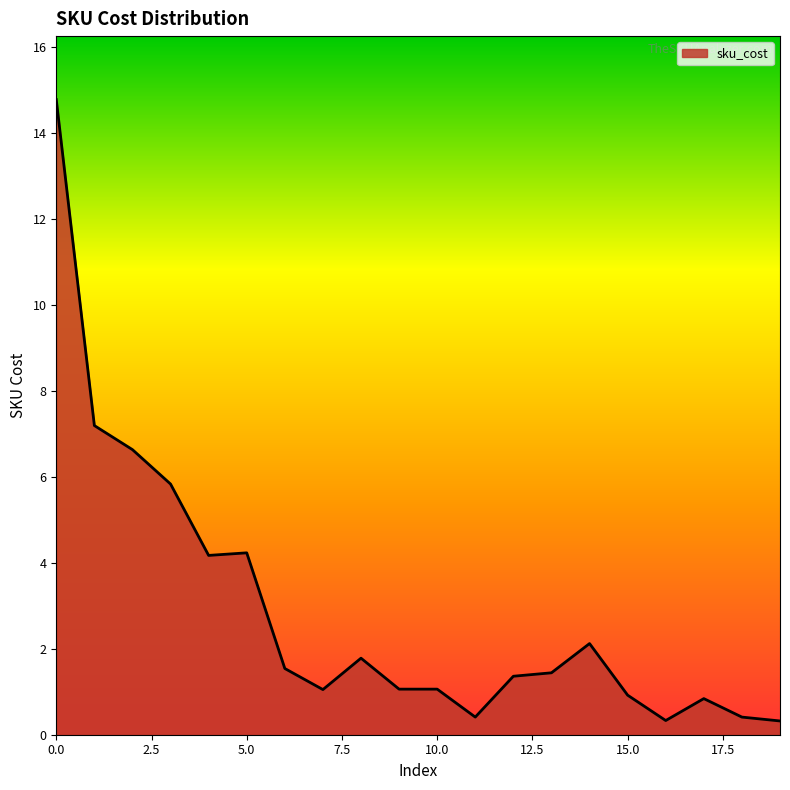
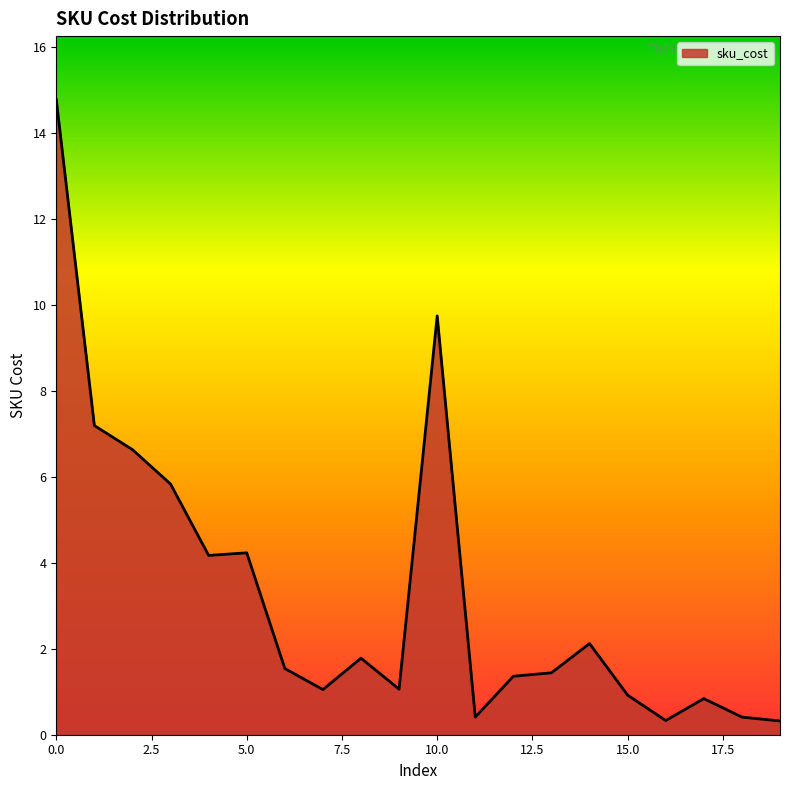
  {
    "0.0": 14.8,
    "5.0": 4.2,
-   "10.0": 1.1,
+   "10.0": 9.7,
    "15.0": 0.9
  }
